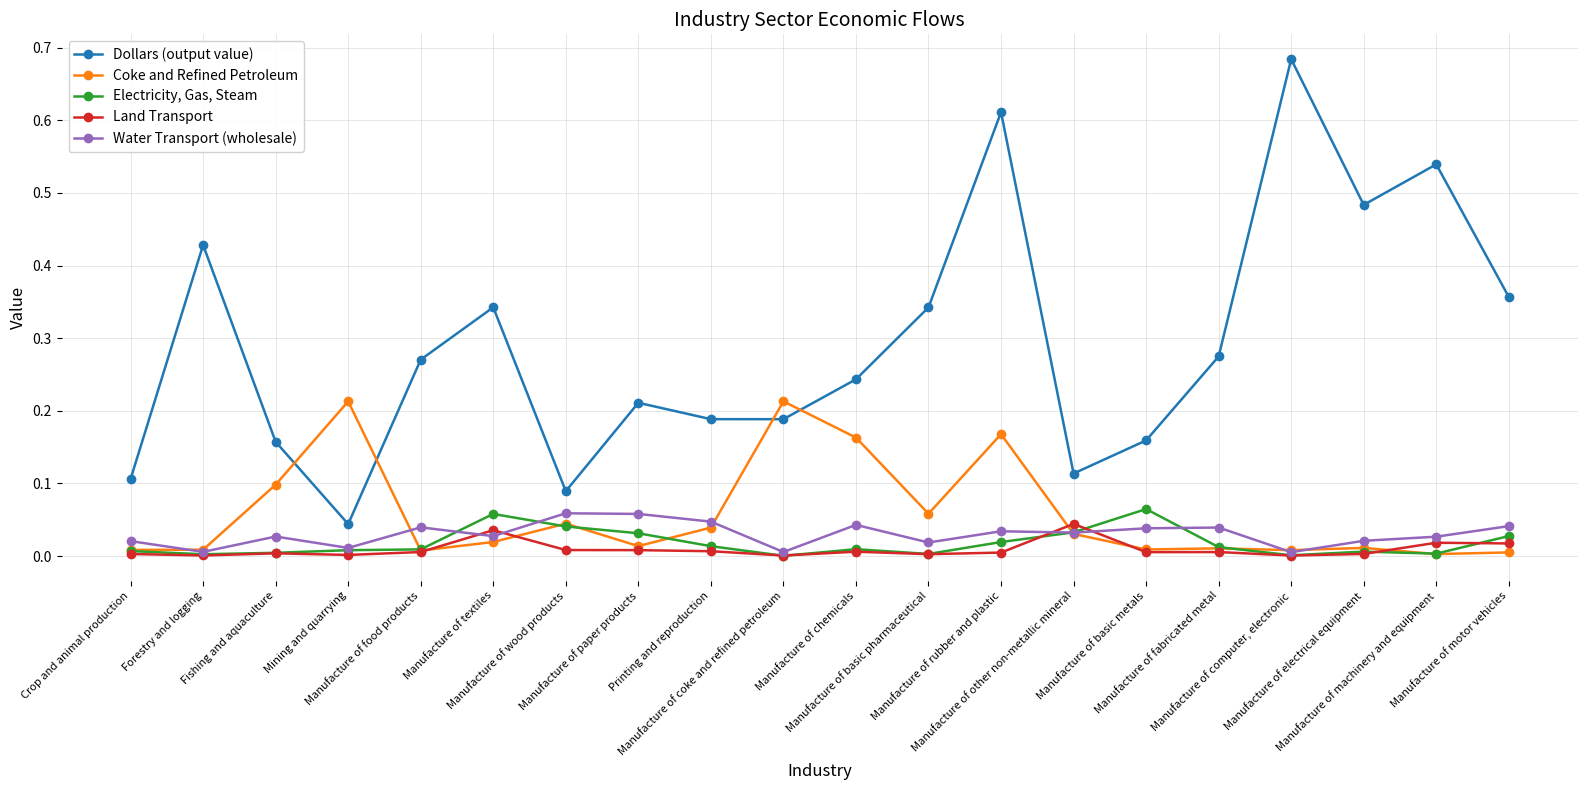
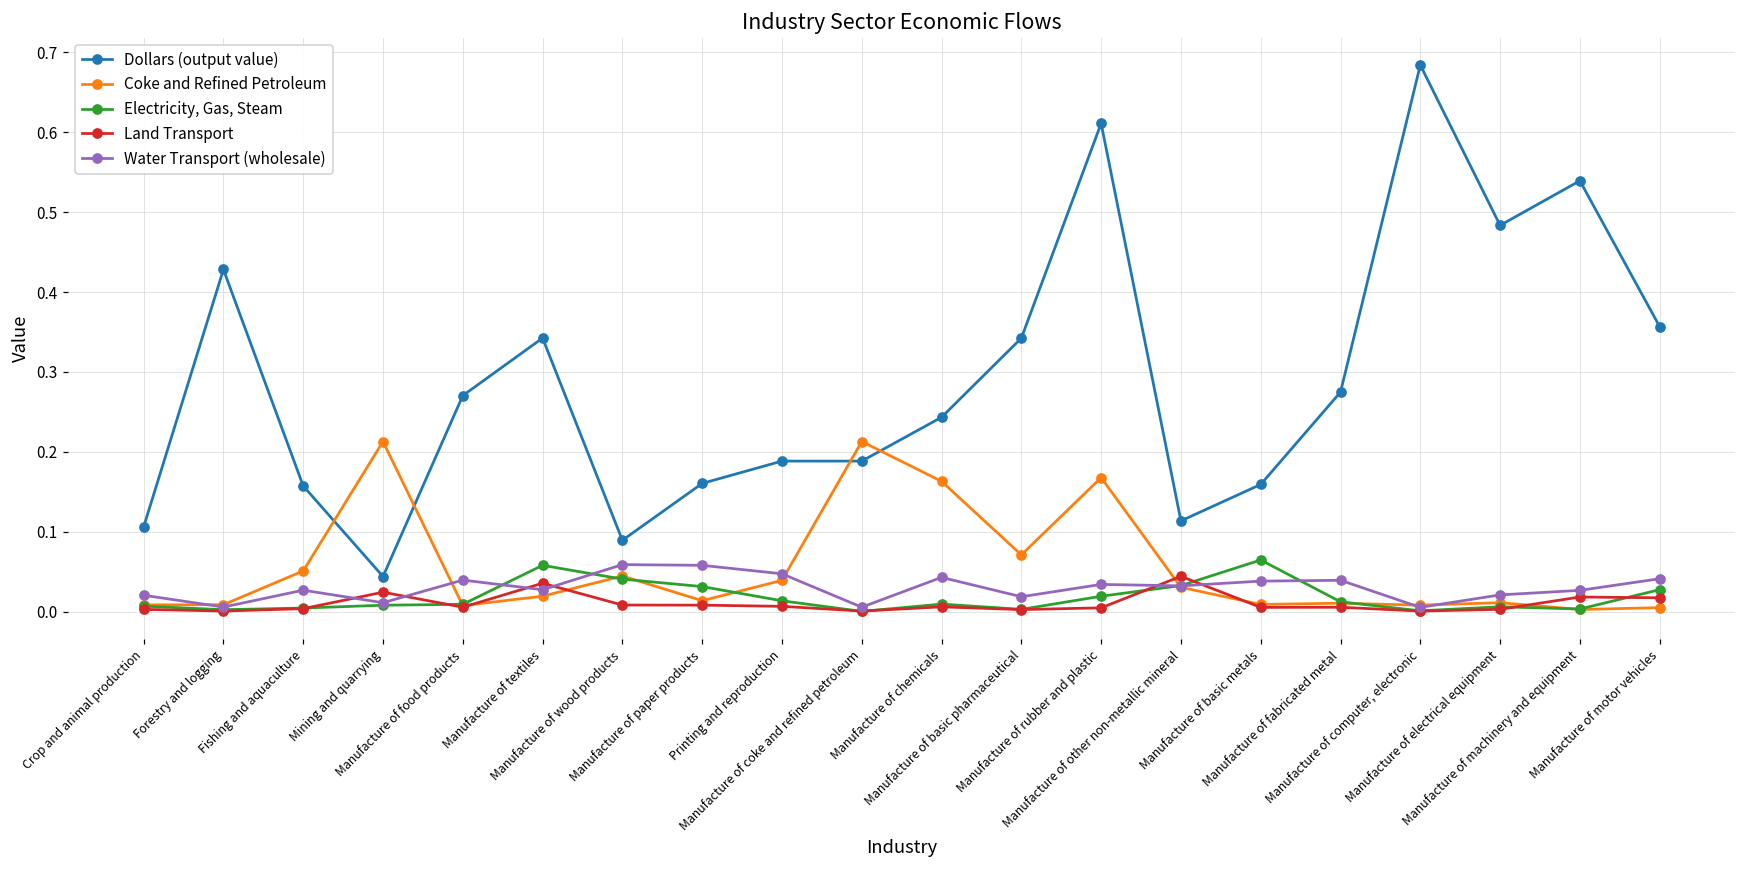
  {
    "Dollars (output value)": {
      "Crop and animal production": 0.11,
      "Forestry and logging": 0.43,
      "Fishing and aquaculture": 0.16,
      "Mining and quarrying": 0.04,
      "Manufacture of food products": 0.27,
      "Manufacture of textiles": 0.34,
      "Manufacture of wood products": 0.09,
-     "Manufacture of paper products": 0.21,
+     "Manufacture of paper products": 0.16,
      "Printing and reproduction": 0.19,
      "Manufacture of coke and refined petroleum": 0.19,
      "Manufacture of chemicals": 0.24,
      "Manufacture of basic pharmaceutical": 0.34,
      "Manufacture of rubber and plastic": 0.61,
      "Manufacture of other non-metallic mineral": 0.11,
      "Manufacture of basic metals": 0.16,
      "Manufacture of fabricated metal": 0.27,
      "Manufacture of computer, electronic": 0.68,
      "Manufacture of electrical equipment": 0.48,
      "Manufacture of machinery and equipment": 0.54,
      "Manufacture of motor vehicles": 0.36
    },
    "Coke and Refined Petroleum": {
-     "Fishing and aquaculture": 0.10,
+     "Fishing and aquaculture": 0.05,
      "Mining and quarrying": 0.21,
      "Manufacture of textiles": 0.02,
      "Manufacture of wood products": 0.04,
      "Manufacture of paper products": 0.01,
      "Printing and reproduction": 0.04,
      "Manufacture of coke and refined petroleum": 0.21,
      "Manufacture of chemicals": 0.16,
-     "Manufacture of basic pharmaceutical": 0.06,
+     "Manufacture of basic pharmaceutical": 0.07,
      "Manufacture of rubber and plastic": 0.17,
      "Manufacture of basic metals": 0.01,
      "Manufacture of electrical equipment": 0.01,
      "Manufacture of motor vehicles": 0.01
    },
    "Electricity, Gas, Steam": {
      "Manufacture of textiles": 0.06,
      "Manufacture of wood products": 0.04,
      "Manufacture of paper products": 0.03,
      "Printing and reproduction": 0.01,
      "Manufacture of rubber and plastic": 0.02,
      "Manufacture of basic metals": 0.06,
      "Manufacture of motor vehicles": 0.03
    },
    "Land Transport": {
      "Crop and animal production": 0.00,
-     "Mining and quarrying": 0.00,
+     "Mining and quarrying": 0.02,
      "Manufacture of textiles": 0.04,
      "Manufacture of wood products": 0.01,
      "Manufacture of paper products": 0.01,
      "Printing and reproduction": 0.01,
      "Manufacture of rubber and plastic": 0.00,
      "Manufacture of other non-metallic mineral": 0.04,
      "Manufacture of basic metals": 0.01,
      "Manufacture of fabricated metal": 0.01,
      "Manufacture of machinery and equipment": 0.02,
      "Manufacture of motor vehicles": 0.02
    },
    "Water Transport (wholesale)": {
      "Crop and animal production": 0.02,
      "Fishing and aquaculture": 0.03,
      "Manufacture of food products": 0.04,
      "Manufacture of textiles": 0.03,
      "Manufacture of wood products": 0.06,
      "Manufacture of paper products": 0.06,
      "Printing and reproduction": 0.05,
      "Manufacture of coke and refined petroleum": 0.01,
      "Manufacture of chemicals": 0.04,
      "Manufacture of basic pharmaceutical": 0.02,
      "Manufacture of rubber and plastic": 0.03,
      "Manufacture of basic metals": 0.04,
      "Manufacture of fabricated metal": 0.04,
      "Manufacture of electrical equipment": 0.02,
      "Manufacture of machinery and equipment": 0.03,
      "Manufacture of motor vehicles": 0.04
    }
  }
